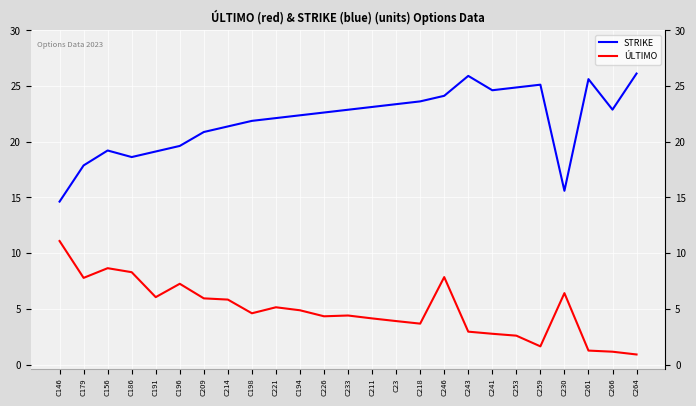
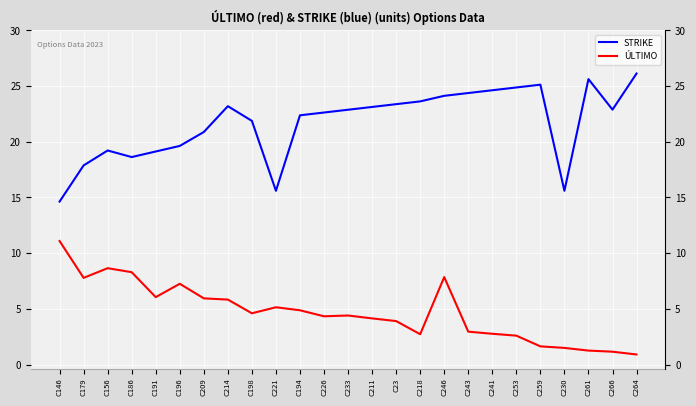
  {
    "STRIKE": {
      "C146": 14.6,
      "C179": 17.9,
      "C156": 19.2,
      "C186": 18.6,
      "C191": 19.1,
      "C196": 19.6,
      "C209": 20.9,
-     "C214": 21.4,
+     "C214": 23.2,
      "C198": 21.9,
-     "C221": 22.1,
+     "C221": 15.6,
      "C194": 22.4,
      "C226": 22.6,
      "C233": 22.9,
      "C211": 23.1,
      "C23": 23.4,
      "C218": 23.6,
      "C246": 24.1,
-     "C243": 25.9,
+     "C243": 24.4,
      "C241": 24.6,
      "C253": 24.9,
      "C259": 25.1,
      "C230": 15.6,
      "C261": 25.6,
      "C266": 22.9,
      "C264": 26.1
    },
    "ÚLTIMO": {
      "C146": 11.1,
      "C179": 7.8,
      "C156": 8.7,
      "C186": 8.3,
      "C191": 6.1,
      "C196": 7.3,
      "C209": 5.9,
      "C214": 5.8,
      "C198": 4.6,
      "C221": 5.1,
      "C194": 4.9,
      "C226": 4.3,
      "C233": 4.4,
      "C211": 4.1,
      "C23": 3.9,
-     "C218": 3.7,
+     "C218": 2.7,
      "C246": 7.9,
      "C243": 3.0,
      "C241": 2.8,
      "C253": 2.6,
      "C259": 1.6,
-     "C230": 6.4,
+     "C230": 1.5,
      "C261": 1.3,
      "C266": 1.2,
      "C264": 0.9
    }
  }
